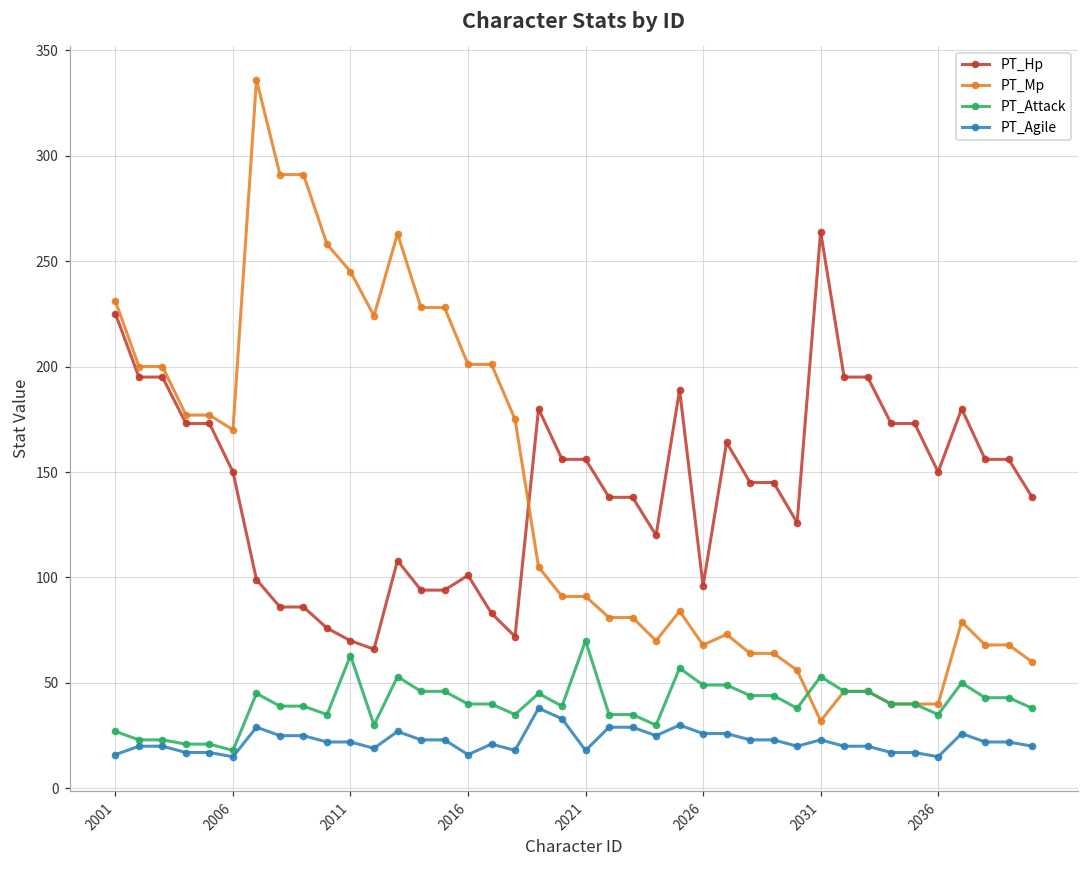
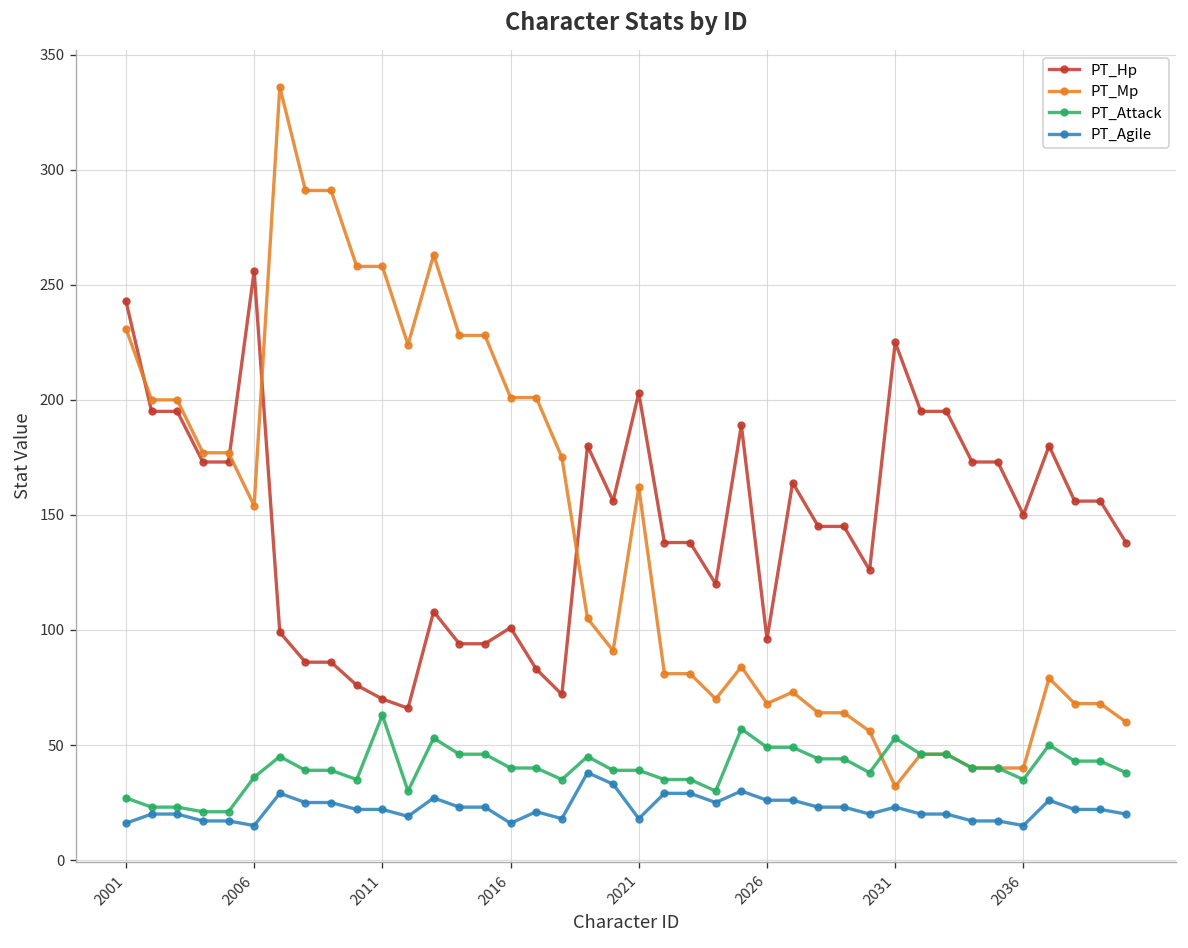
  {
    "PT_Hp": {
-     "2001": 225,
-     "2006": 150,
+     "2001": 243,
+     "2006": 256,
      "2011": 70,
      "2016": 101,
-     "2021": 156,
+     "2021": 203,
      "2026": 96,
-     "2031": 264,
+     "2031": 225,
      "2036": 150
    },
    "PT_Mp": {
      "2001": 231,
-     "2006": 170,
-     "2011": 245,
+     "2006": 154,
+     "2011": 258,
      "2016": 201,
-     "2021": 91,
+     "2021": 162,
      "2026": 68,
      "2031": 32,
      "2036": 40
    },
    "PT_Attack": {
      "2001": 27,
-     "2006": 18,
+     "2006": 36,
      "2011": 63,
      "2016": 40,
-     "2021": 70,
+     "2021": 39,
      "2026": 49,
      "2031": 53,
      "2036": 35
    },
    "PT_Agile": {
      "2001": 16,
      "2006": 15,
      "2011": 22,
      "2016": 16,
      "2021": 18,
      "2026": 26,
      "2031": 23,
      "2036": 15
    }
  }
